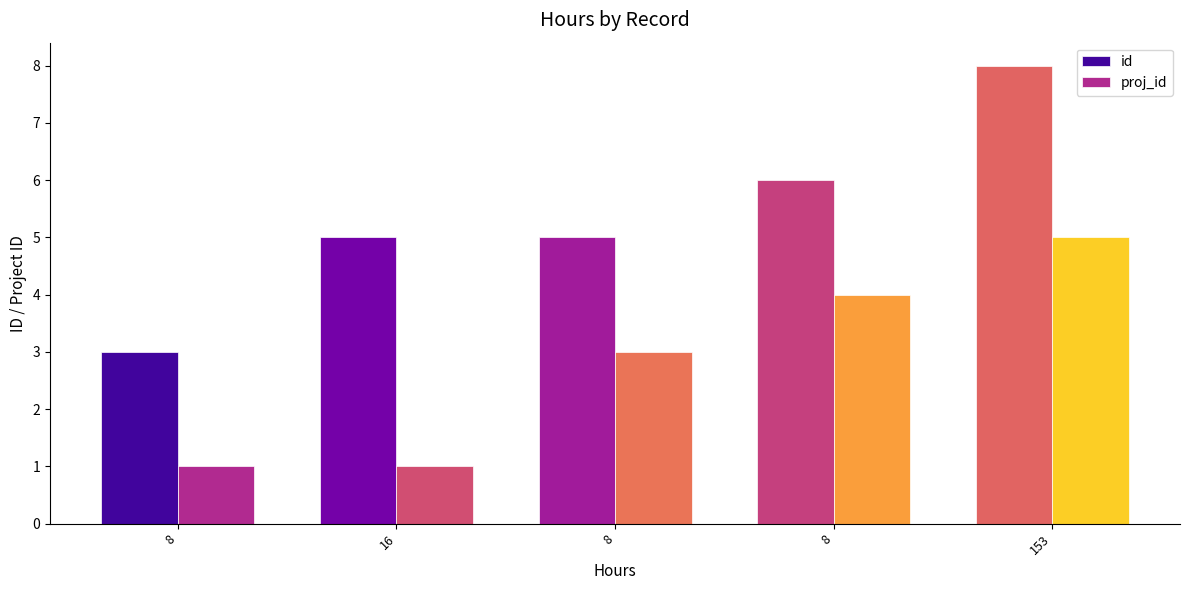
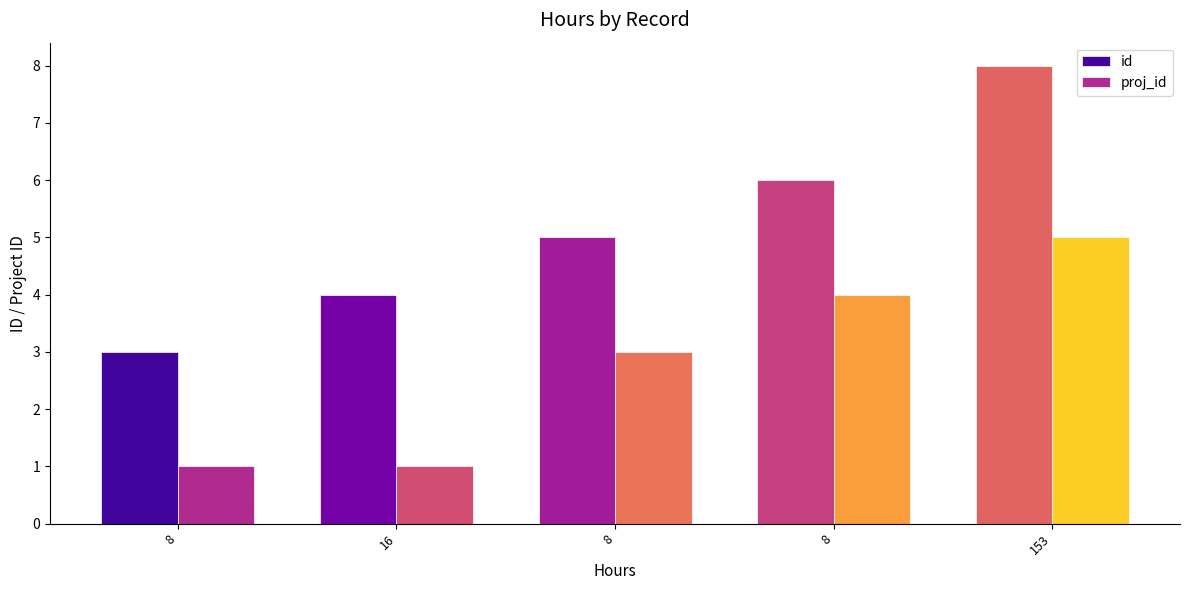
  {
    "id": {
-     "16": 5,
+     "16": 4,
      "153": 8
    },
    "proj_id": {
      "16": 1,
      "153": 5
    }
  }
